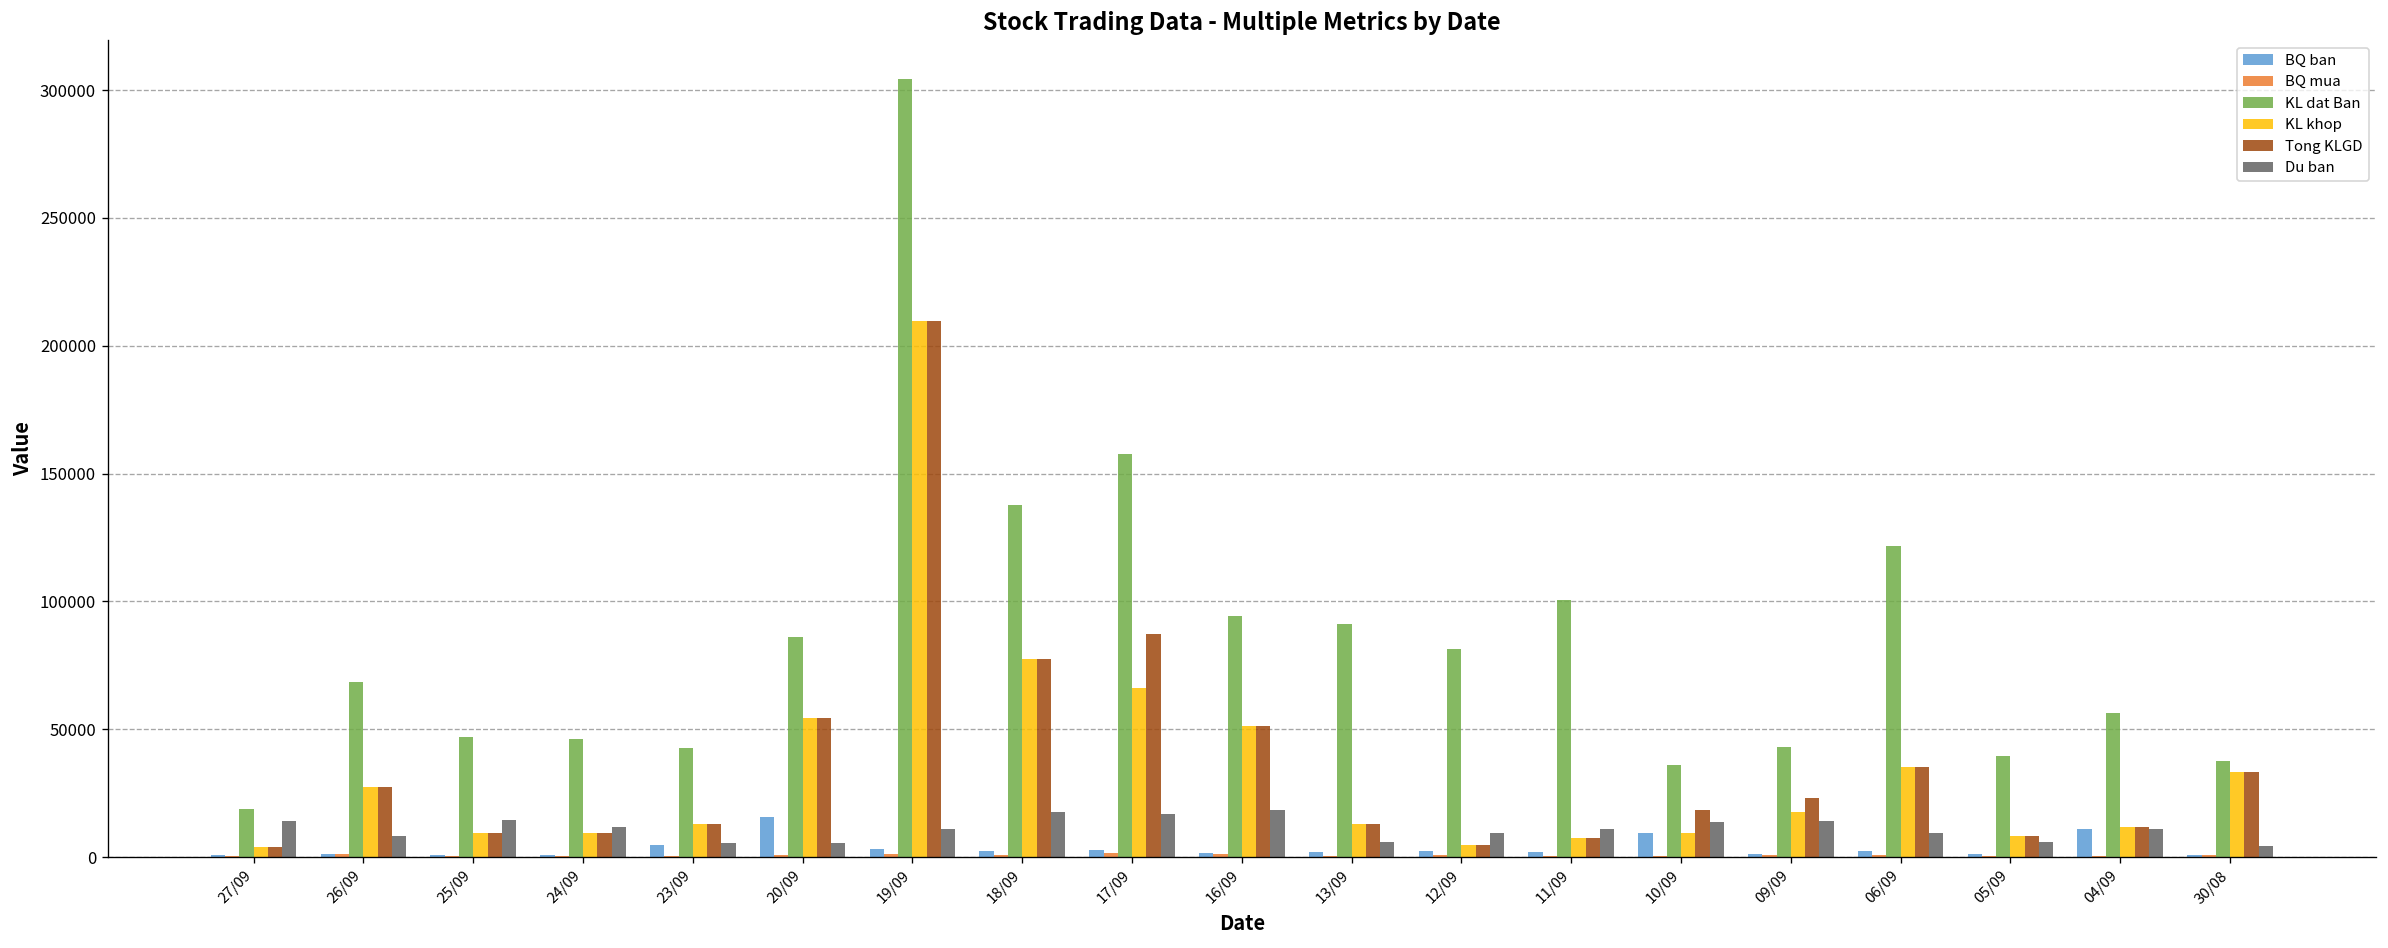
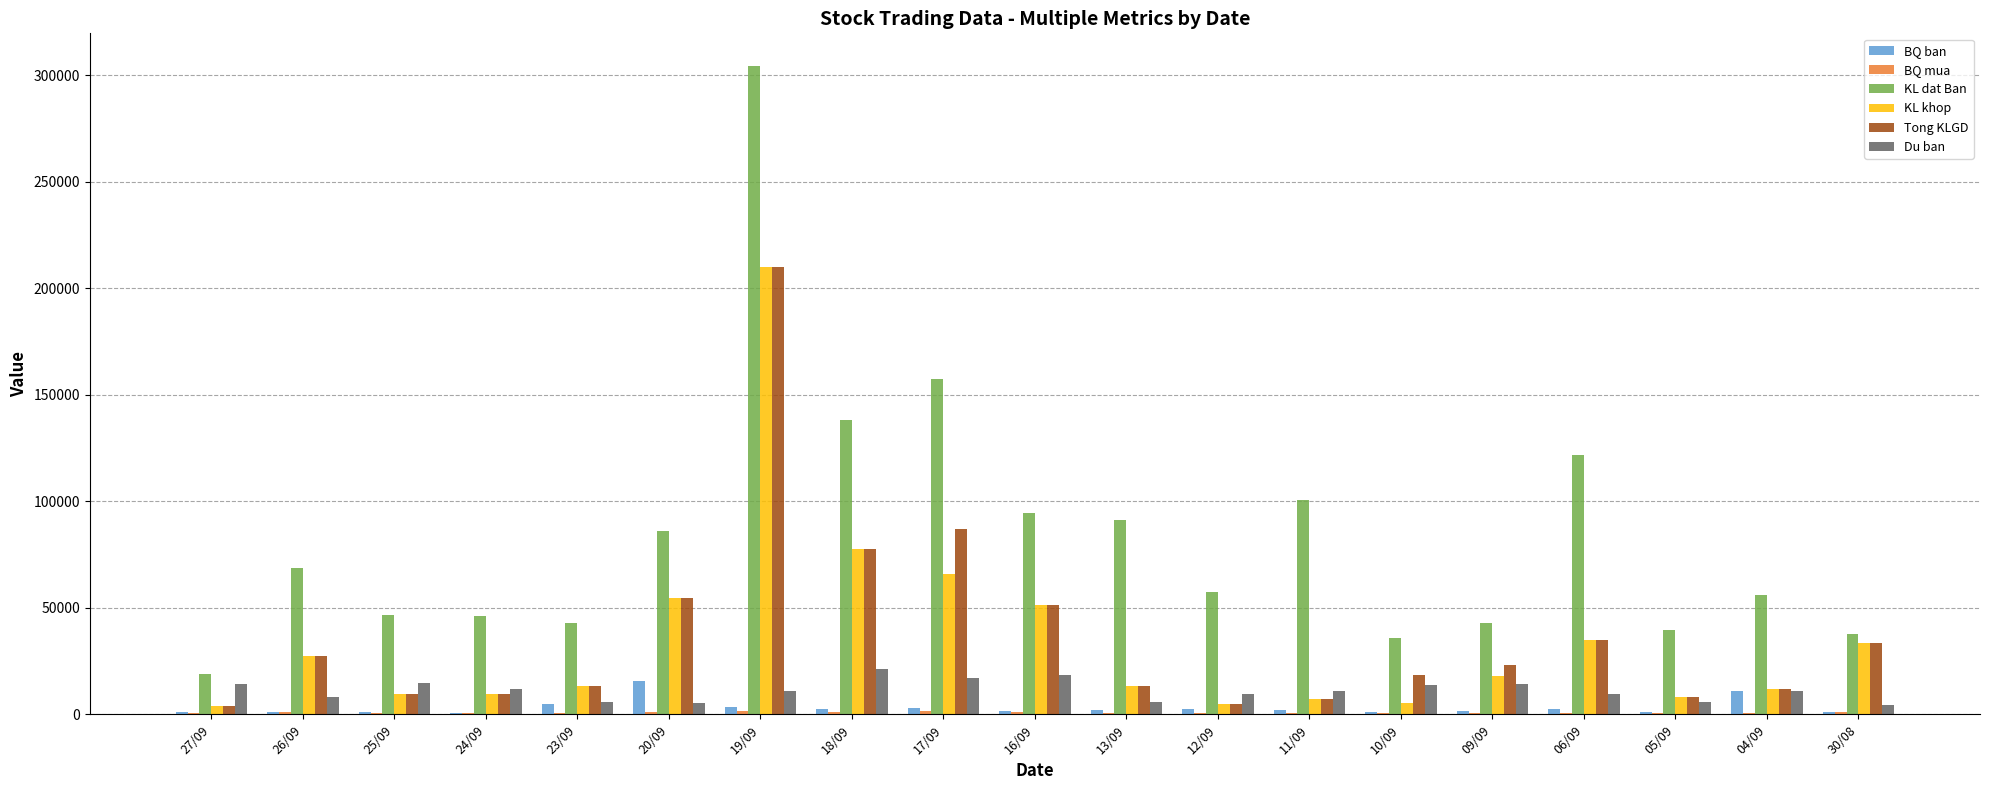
  {
    "BQ ban": {
      "23/09": 5000,
      "20/09": 16000,
      "19/09": 3000,
      "18/09": 3000,
      "17/09": 3000,
      "16/09": 2000,
      "13/09": 2000,
      "12/09": 2000,
      "11/09": 2000,
-     "10/09": 9000,
+     "10/09": 1000,
      "09/09": 1000,
      "06/09": 2000,
      "04/09": 11000
    },
    "BQ mua": {
      "19/09": 1000,
      "17/09": 1000
    },
    "KL dat Ban": {
      "27/09": 19000,
      "26/09": 69000,
      "25/09": 47000,
      "24/09": 46000,
      "23/09": 43000,
      "20/09": 86000,
      "19/09": 304000,
      "18/09": 138000,
      "17/09": 158000,
      "16/09": 94000,
      "13/09": 91000,
-     "12/09": 81000,
+     "12/09": 57000,
      "11/09": 101000,
      "10/09": 36000,
      "09/09": 43000,
      "06/09": 122000,
      "05/09": 40000,
      "04/09": 56000,
      "30/08": 38000
    },
    "KL khop": {
      "27/09": 4000,
      "26/09": 27000,
      "25/09": 9000,
      "24/09": 9000,
      "23/09": 13000,
      "20/09": 55000,
      "19/09": 210000,
      "18/09": 78000,
      "17/09": 66000,
      "16/09": 51000,
      "13/09": 13000,
      "12/09": 5000,
      "11/09": 7000,
-     "10/09": 9000,
+     "10/09": 5000,
      "09/09": 18000,
      "06/09": 35000,
      "05/09": 8000,
      "04/09": 12000,
      "30/08": 33000
    },
    "Tong KLGD": {
      "27/09": 4000,
      "26/09": 27000,
      "25/09": 9000,
      "24/09": 9000,
      "23/09": 13000,
      "20/09": 55000,
      "19/09": 210000,
      "18/09": 78000,
      "17/09": 87000,
      "16/09": 51000,
      "13/09": 13000,
      "12/09": 5000,
      "11/09": 7000,
      "10/09": 18000,
      "09/09": 23000,
      "06/09": 35000,
      "05/09": 8000,
      "04/09": 12000,
      "30/08": 33000
    },
    "Du ban": {
      "27/09": 14000,
      "26/09": 8000,
      "25/09": 15000,
      "24/09": 12000,
      "23/09": 6000,
      "20/09": 6000,
      "19/09": 11000,
-     "18/09": 18000,
+     "18/09": 21000,
      "17/09": 17000,
      "16/09": 18000,
      "13/09": 6000,
      "12/09": 9000,
      "11/09": 11000,
      "10/09": 14000,
      "09/09": 14000,
      "06/09": 9000,
      "05/09": 6000,
      "04/09": 11000,
      "30/08": 4000
    }
  }
